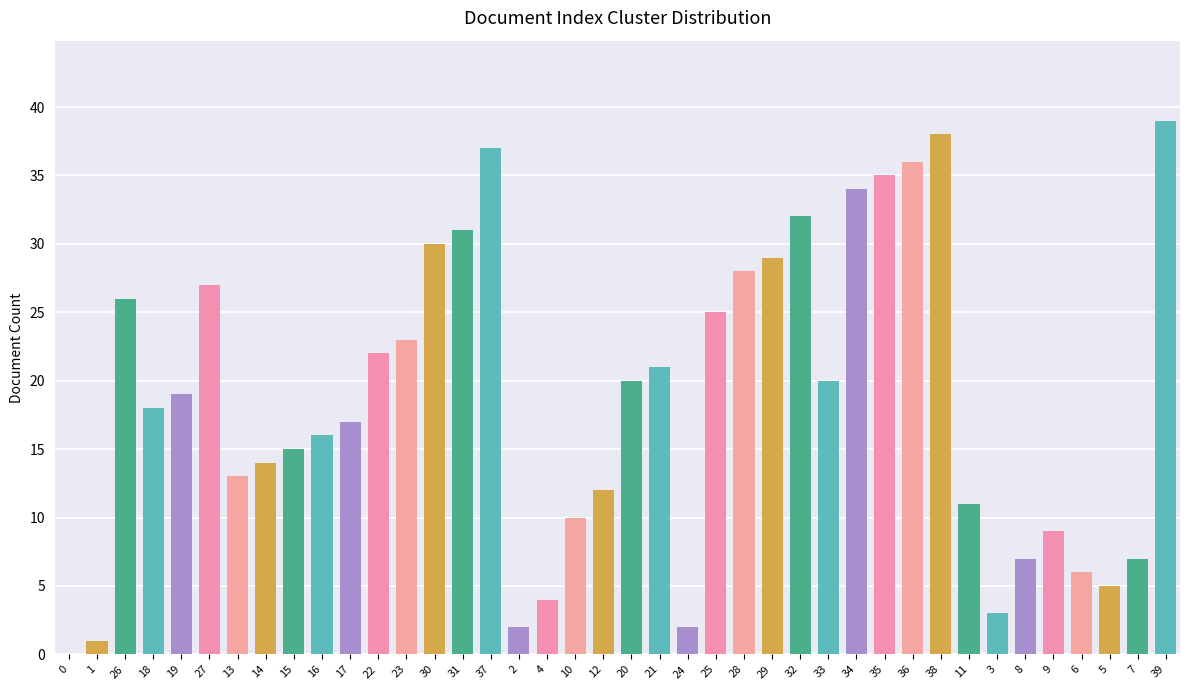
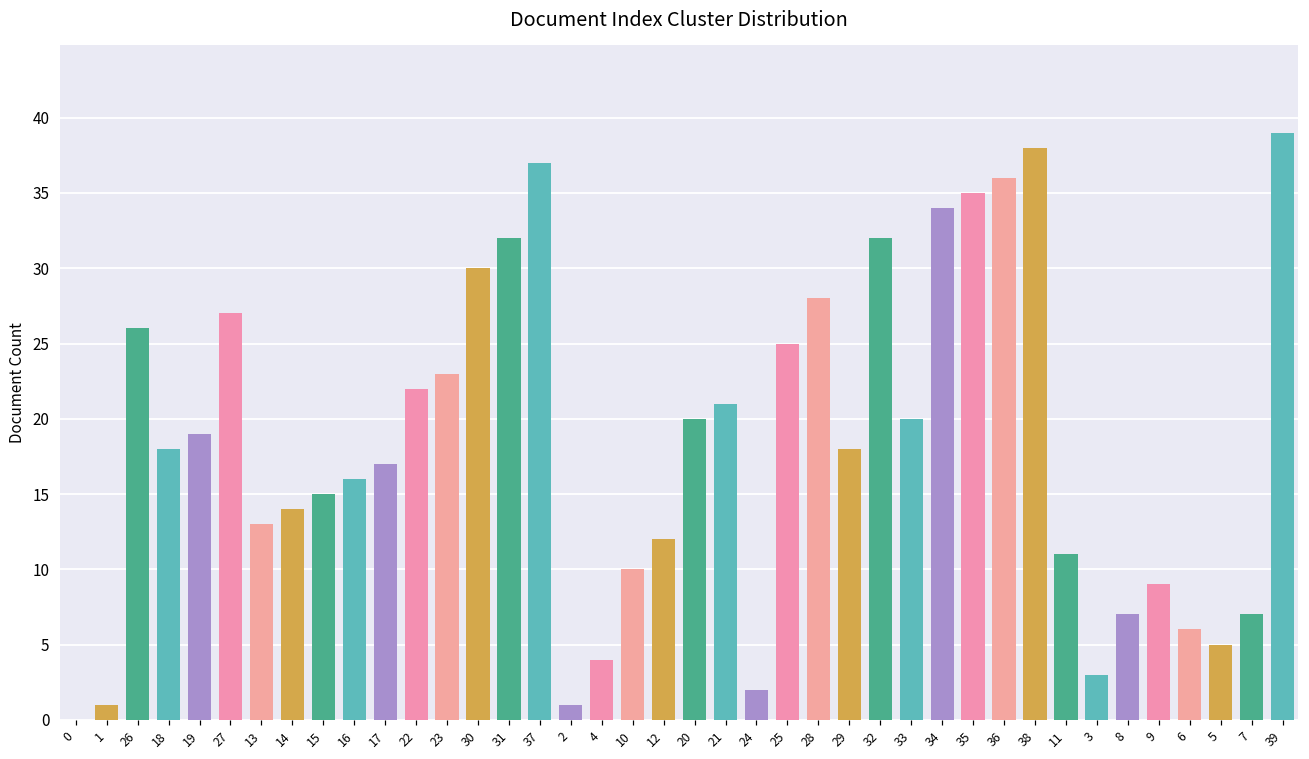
  {
    "0": 0,
    "1": 1,
    "26": 26,
    "18": 18,
    "19": 19,
    "27": 27,
    "13": 13,
    "14": 14,
    "15": 15,
    "16": 16,
    "17": 17,
    "22": 22,
    "23": 23,
    "30": 30,
-   "31": 31,
+   "31": 32,
    "37": 37,
-   "2": 2,
+   "2": 1,
    "4": 4,
    "10": 10,
    "12": 12,
    "20": 20,
    "21": 21,
    "24": 2,
    "25": 25,
    "28": 28,
-   "29": 29,
+   "29": 18,
    "32": 32,
    "33": 20,
    "34": 34,
    "35": 35,
    "36": 36,
    "38": 38,
    "11": 11,
    "3": 3,
    "8": 7,
    "9": 9,
    "6": 6,
    "5": 5,
    "7": 7,
    "39": 39
  }
